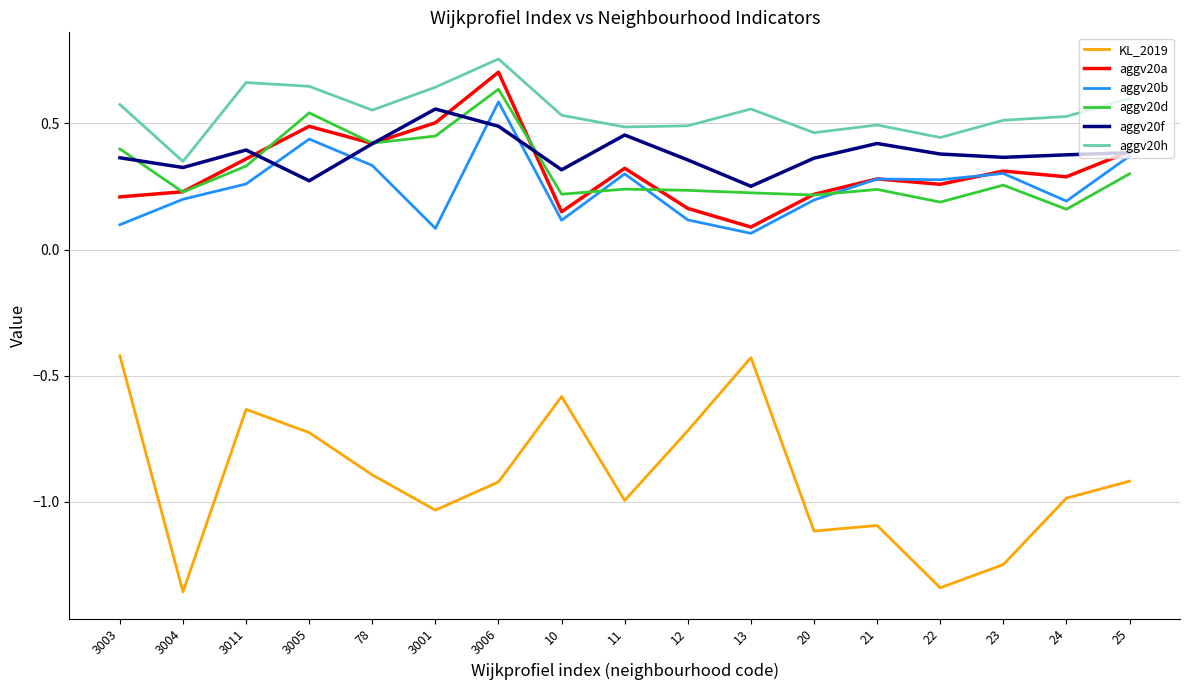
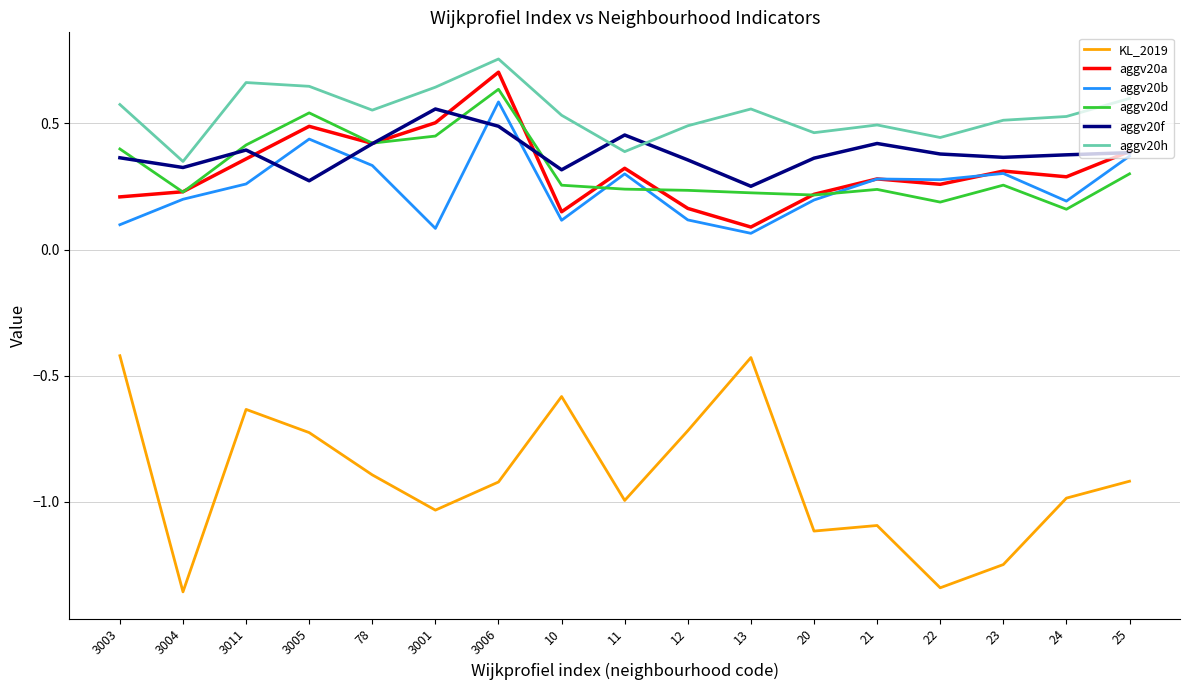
  {
    "KL_2019": {
      "3003": -0.42,
      "3004": -1.36,
      "3011": -0.63,
      "3005": -0.73,
      "78": -0.89,
      "3001": -1.03,
      "3006": -0.92,
      "10": -0.58,
      "11": -0.99,
      "12": -0.72,
      "13": -0.43,
      "20": -1.12,
      "21": -1.09,
      "22": -1.34,
      "23": -1.25,
      "24": -0.98,
      "25": -0.92
    },
    "aggv20a": {
      "3003": 0.21,
      "3011": 0.36,
      "3005": 0.49,
      "3001": 0.50,
      "3006": 0.70,
      "10": 0.15,
      "11": 0.32,
      "12": 0.16,
      "13": 0.09,
      "22": 0.26,
      "24": 0.29
    },
    "aggv20b": {
      "3003": 0.10,
      "3004": 0.20,
      "3011": 0.26,
      "3005": 0.44,
      "78": 0.33,
      "3001": 0.08,
      "3006": 0.58,
      "10": 0.12,
      "11": 0.30,
      "12": 0.12,
      "13": 0.06,
      "20": 0.20,
      "22": 0.28,
      "24": 0.19
    },
    "aggv20d": {
      "3003": 0.40,
-     "3011": 0.33,
+     "3011": 0.41,
      "3005": 0.54,
      "3001": 0.45,
      "3006": 0.64,
-     "10": 0.22,
+     "10": 0.25,
      "11": 0.24,
      "12": 0.23,
      "13": 0.22,
      "21": 0.24,
      "22": 0.19,
      "23": 0.26,
      "24": 0.16,
      "25": 0.30
    },
    "aggv20f": {
      "3003": 0.36,
      "3004": 0.33,
      "3011": 0.39,
      "3005": 0.27,
      "3001": 0.56,
      "3006": 0.49,
      "10": 0.32,
      "11": 0.45,
      "12": 0.36,
      "13": 0.25,
      "20": 0.36,
      "21": 0.42,
      "22": 0.38,
      "23": 0.37,
      "24": 0.38
    },
    "aggv20h": {
      "3003": 0.57,
      "3004": 0.35,
      "3011": 0.66,
      "3005": 0.65,
      "78": 0.55,
      "3001": 0.64,
      "3006": 0.76,
      "10": 0.53,
-     "11": 0.49,
+     "11": 0.39,
      "12": 0.49,
      "13": 0.56,
      "20": 0.46,
      "21": 0.49,
      "22": 0.44,
      "23": 0.51,
      "24": 0.53
    }
  }
